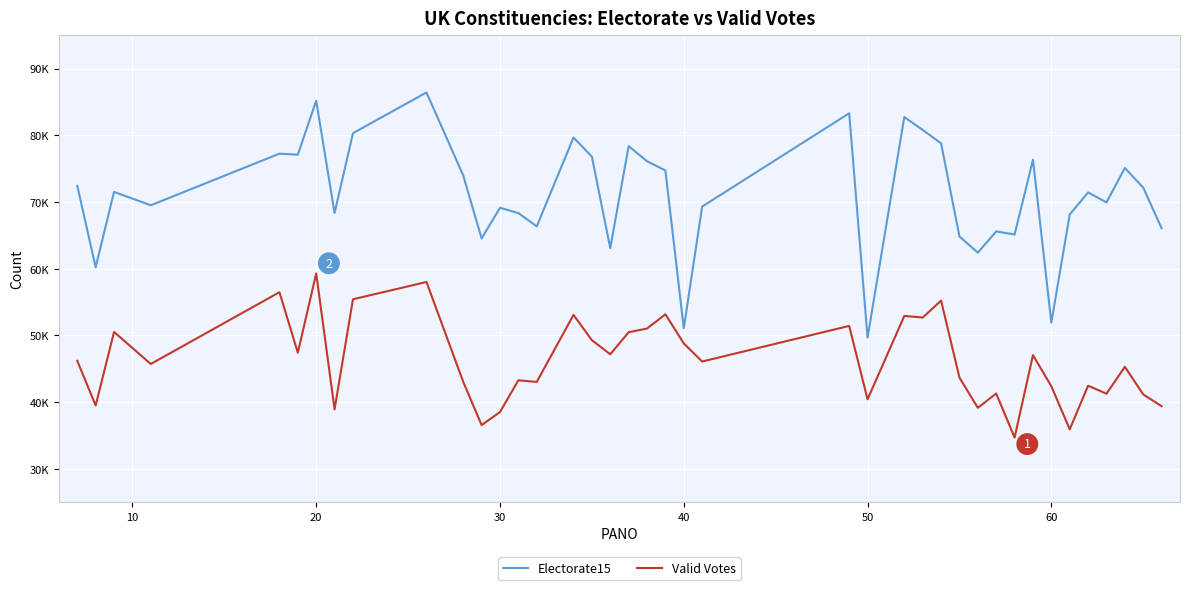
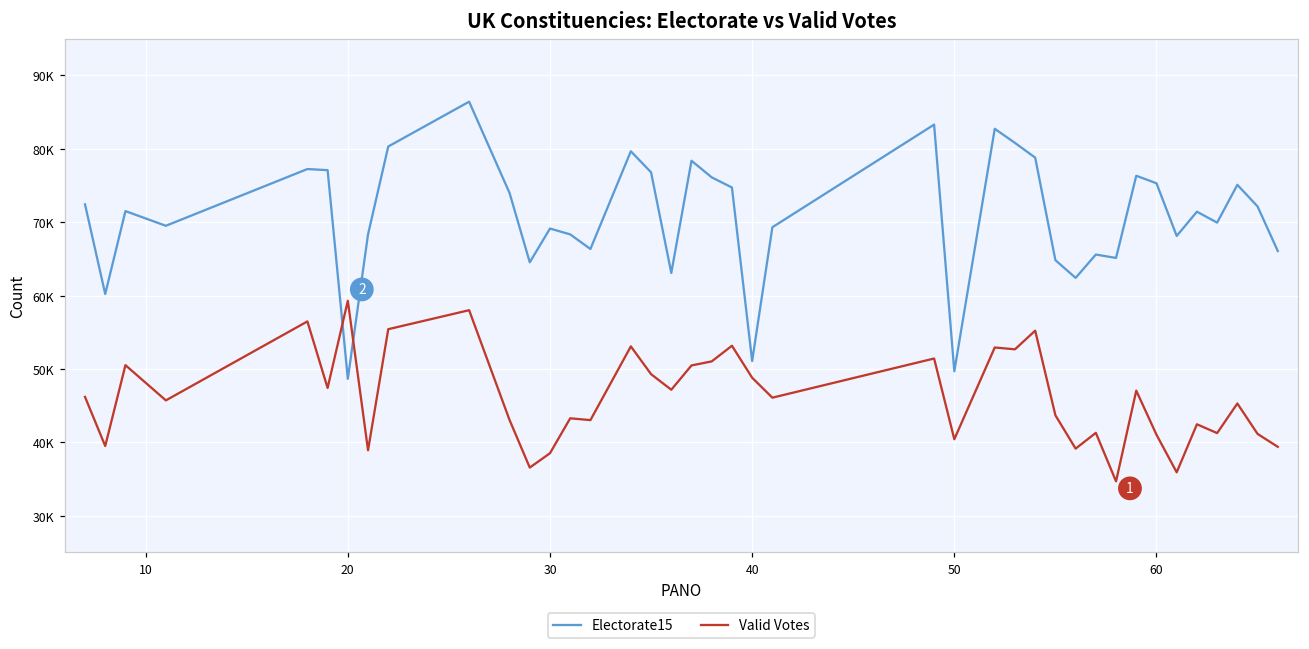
  {
    "Electorate15": {
-     "20": 85000,
+     "20": 49000,
      "30": 69000,
      "40": 51000,
      "50": 50000,
-     "60": 52000
+     "60": 75000
    },
    "Valid Votes": {
      "30": 39000,
      "40": 49000,
      "50": 40000,
-     "60": 42000
+     "60": 41000
    }
  }
